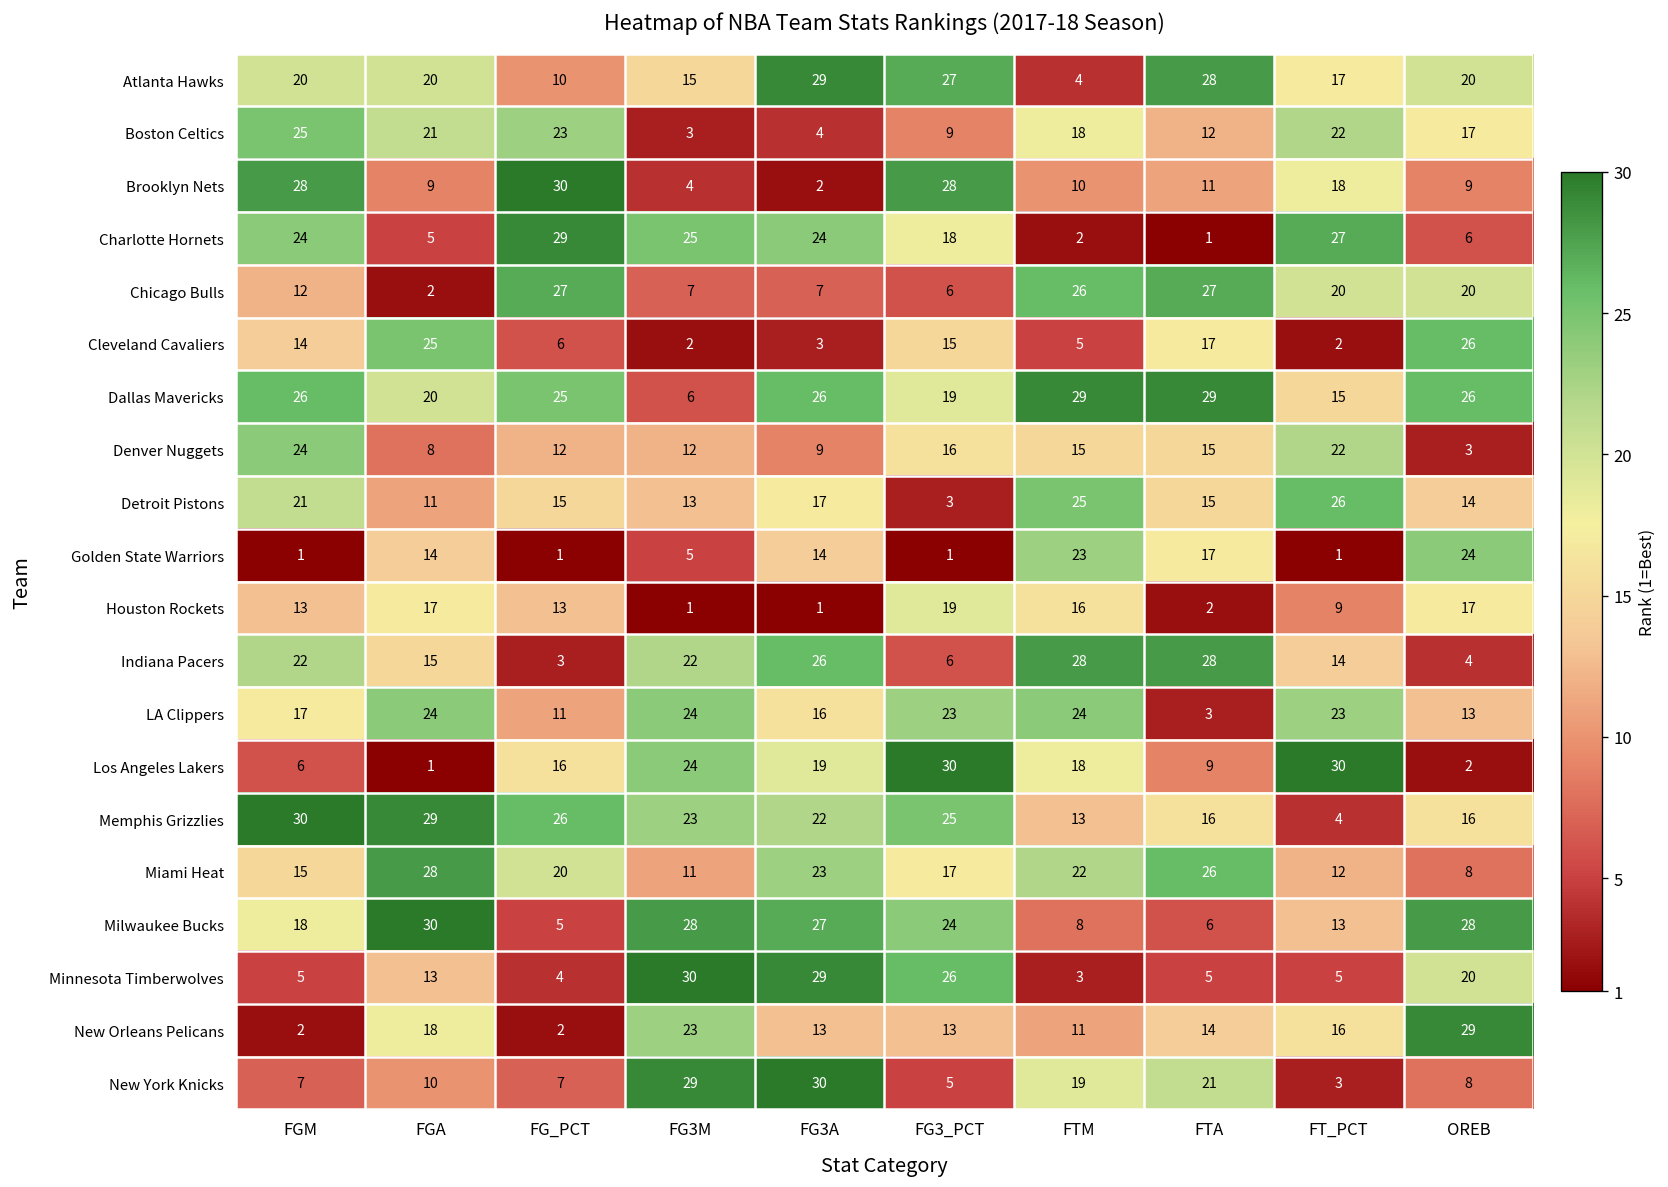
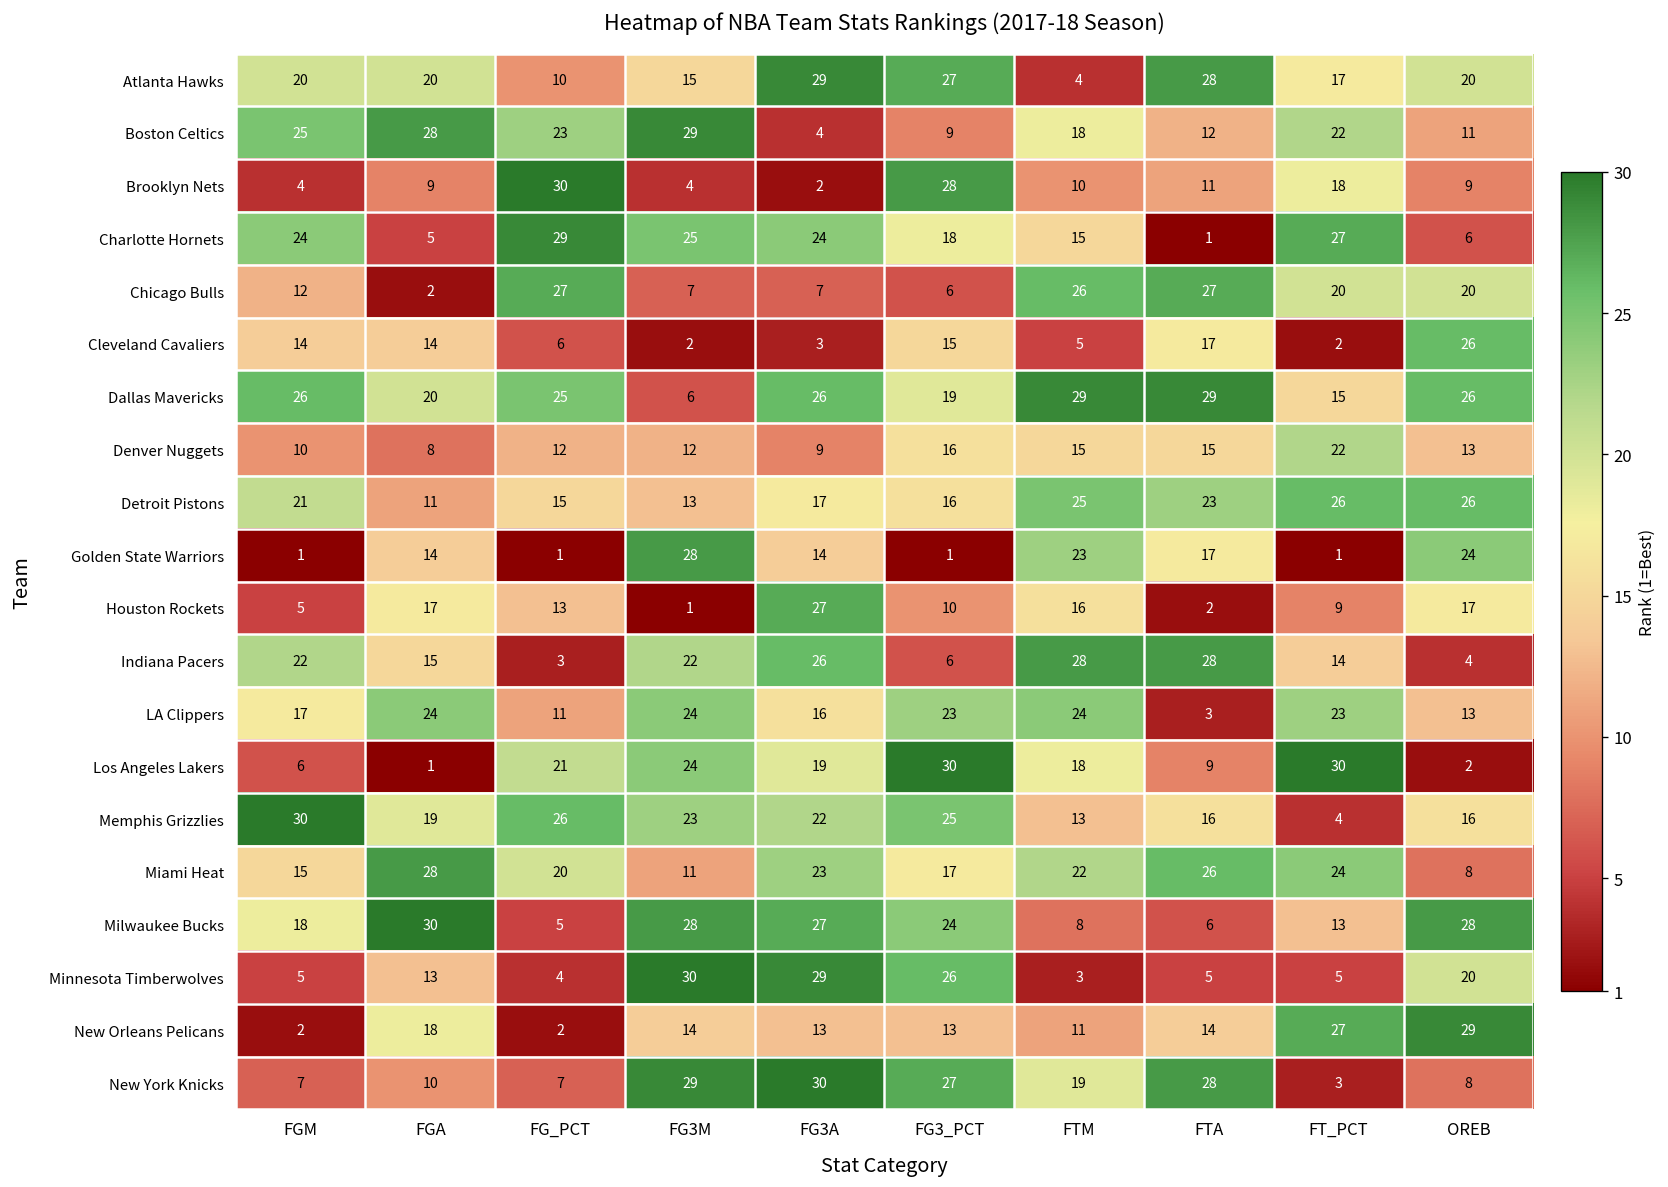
  {
    "Atlanta Hawks": {
      "FGM": 20,
      "FGA": 20,
      "FG_PCT": 10,
      "FG3M": 15,
      "FG3A": 29,
      "FG3_PCT": 27,
      "FTM": 4,
      "FTA": 28,
      "FT_PCT": 17,
      "OREB": 20
    },
    "Boston Celtics": {
      "FGM": 25,
-     "FGA": 21,
+     "FGA": 28,
      "FG_PCT": 23,
-     "FG3M": 3,
+     "FG3M": 29,
      "FG3A": 4,
      "FG3_PCT": 9,
      "FTM": 18,
      "FTA": 12,
      "FT_PCT": 22,
-     "OREB": 17
+     "OREB": 11
    },
    "Brooklyn Nets": {
-     "FGM": 28,
+     "FGM": 4,
      "FGA": 9,
      "FG_PCT": 30,
      "FG3M": 4,
      "FG3A": 2,
      "FG3_PCT": 28,
      "FTM": 10,
      "FTA": 11,
      "FT_PCT": 18,
      "OREB": 9
    },
    "Charlotte Hornets": {
      "FGM": 24,
      "FGA": 5,
      "FG_PCT": 29,
      "FG3M": 25,
      "FG3A": 24,
      "FG3_PCT": 18,
-     "FTM": 2,
+     "FTM": 15,
      "FTA": 1,
      "FT_PCT": 27,
      "OREB": 6
    },
    "Chicago Bulls": {
      "FGM": 12,
      "FGA": 2,
      "FG_PCT": 27,
      "FG3M": 7,
      "FG3A": 7,
      "FG3_PCT": 6,
      "FTM": 26,
      "FTA": 27,
      "FT_PCT": 20,
      "OREB": 20
    },
    "Cleveland Cavaliers": {
      "FGM": 14,
-     "FGA": 25,
+     "FGA": 14,
      "FG_PCT": 6,
      "FG3M": 2,
      "FG3A": 3,
      "FG3_PCT": 15,
      "FTM": 5,
      "FTA": 17,
      "FT_PCT": 2,
      "OREB": 26
    },
    "Dallas Mavericks": {
      "FGM": 26,
      "FGA": 20,
      "FG_PCT": 25,
      "FG3M": 6,
      "FG3A": 26,
      "FG3_PCT": 19,
      "FTM": 29,
      "FTA": 29,
      "FT_PCT": 15,
      "OREB": 26
    },
    "Denver Nuggets": {
-     "FGM": 24,
+     "FGM": 10,
      "FGA": 8,
      "FG_PCT": 12,
      "FG3M": 12,
      "FG3A": 9,
      "FG3_PCT": 16,
      "FTM": 15,
      "FTA": 15,
      "FT_PCT": 22,
-     "OREB": 3
+     "OREB": 13
    },
    "Detroit Pistons": {
      "FGM": 21,
      "FGA": 11,
      "FG_PCT": 15,
      "FG3M": 13,
      "FG3A": 17,
-     "FG3_PCT": 3,
+     "FG3_PCT": 16,
      "FTM": 25,
-     "FTA": 15,
+     "FTA": 23,
      "FT_PCT": 26,
-     "OREB": 14
+     "OREB": 26
    },
    "Golden State Warriors": {
      "FGM": 1,
      "FGA": 14,
      "FG_PCT": 1,
-     "FG3M": 5,
+     "FG3M": 28,
      "FG3A": 14,
      "FG3_PCT": 1,
      "FTM": 23,
      "FTA": 17,
      "FT_PCT": 1,
      "OREB": 24
    },
    "Houston Rockets": {
-     "FGM": 13,
+     "FGM": 5,
      "FGA": 17,
      "FG_PCT": 13,
      "FG3M": 1,
-     "FG3A": 1,
-     "FG3_PCT": 19,
+     "FG3A": 27,
+     "FG3_PCT": 10,
      "FTM": 16,
      "FTA": 2,
      "FT_PCT": 9,
      "OREB": 17
    },
    "Indiana Pacers": {
      "FGM": 22,
      "FGA": 15,
      "FG_PCT": 3,
      "FG3M": 22,
      "FG3A": 26,
      "FG3_PCT": 6,
      "FTM": 28,
      "FTA": 28,
      "FT_PCT": 14,
      "OREB": 4
    },
    "LA Clippers": {
      "FGM": 17,
      "FGA": 24,
      "FG_PCT": 11,
      "FG3M": 24,
      "FG3A": 16,
      "FG3_PCT": 23,
      "FTM": 24,
      "FTA": 3,
      "FT_PCT": 23,
      "OREB": 13
    },
    "Los Angeles Lakers": {
      "FGM": 6,
      "FGA": 1,
-     "FG_PCT": 16,
+     "FG_PCT": 21,
      "FG3M": 24,
      "FG3A": 19,
      "FG3_PCT": 30,
      "FTM": 18,
      "FTA": 9,
      "FT_PCT": 30,
      "OREB": 2
    },
    "Memphis Grizzlies": {
      "FGM": 30,
-     "FGA": 29,
+     "FGA": 19,
      "FG_PCT": 26,
      "FG3M": 23,
      "FG3A": 22,
      "FG3_PCT": 25,
      "FTM": 13,
      "FTA": 16,
      "FT_PCT": 4,
      "OREB": 16
    },
    "Miami Heat": {
      "FGM": 15,
      "FGA": 28,
      "FG_PCT": 20,
      "FG3M": 11,
      "FG3A": 23,
      "FG3_PCT": 17,
      "FTM": 22,
      "FTA": 26,
-     "FT_PCT": 12,
+     "FT_PCT": 24,
      "OREB": 8
    },
    "Milwaukee Bucks": {
      "FGM": 18,
      "FGA": 30,
      "FG_PCT": 5,
      "FG3M": 28,
      "FG3A": 27,
      "FG3_PCT": 24,
      "FTM": 8,
      "FTA": 6,
      "FT_PCT": 13,
      "OREB": 28
    },
    "Minnesota Timberwolves": {
      "FGM": 5,
      "FGA": 13,
      "FG_PCT": 4,
      "FG3M": 30,
      "FG3A": 29,
      "FG3_PCT": 26,
      "FTM": 3,
      "FTA": 5,
      "FT_PCT": 5,
      "OREB": 20
    },
    "New Orleans Pelicans": {
      "FGM": 2,
      "FGA": 18,
      "FG_PCT": 2,
-     "FG3M": 23,
+     "FG3M": 14,
      "FG3A": 13,
      "FG3_PCT": 13,
      "FTM": 11,
      "FTA": 14,
-     "FT_PCT": 16,
+     "FT_PCT": 27,
      "OREB": 29
    },
    "New York Knicks": {
      "FGM": 7,
      "FGA": 10,
      "FG_PCT": 7,
      "FG3M": 29,
      "FG3A": 30,
-     "FG3_PCT": 5,
+     "FG3_PCT": 27,
      "FTM": 19,
-     "FTA": 21,
+     "FTA": 28,
      "FT_PCT": 3,
      "OREB": 8
    }
  }
